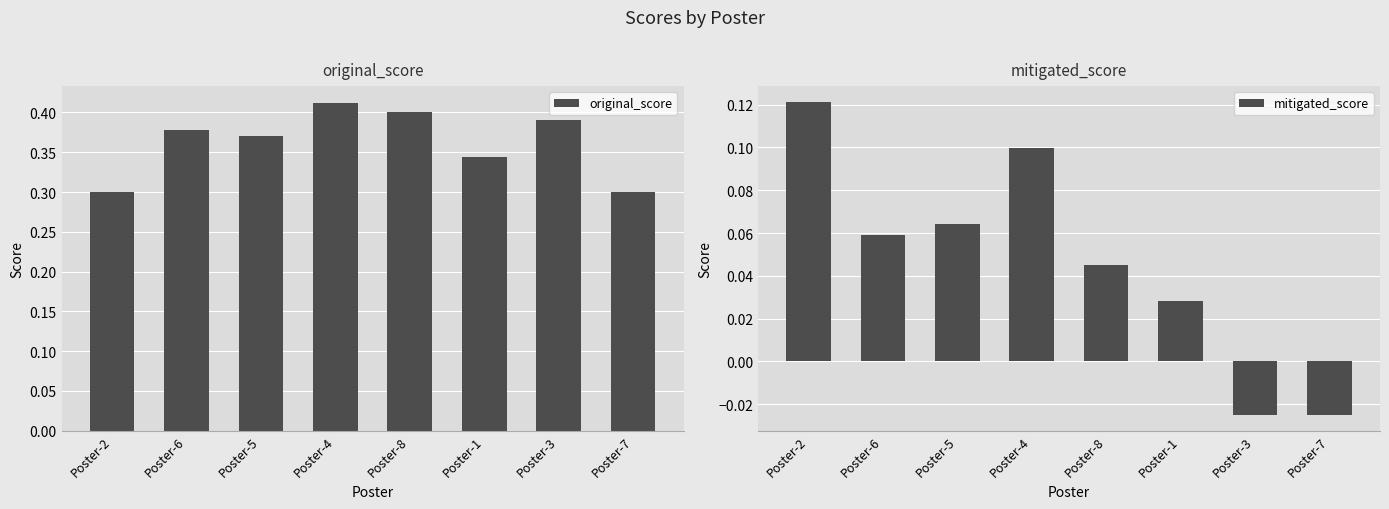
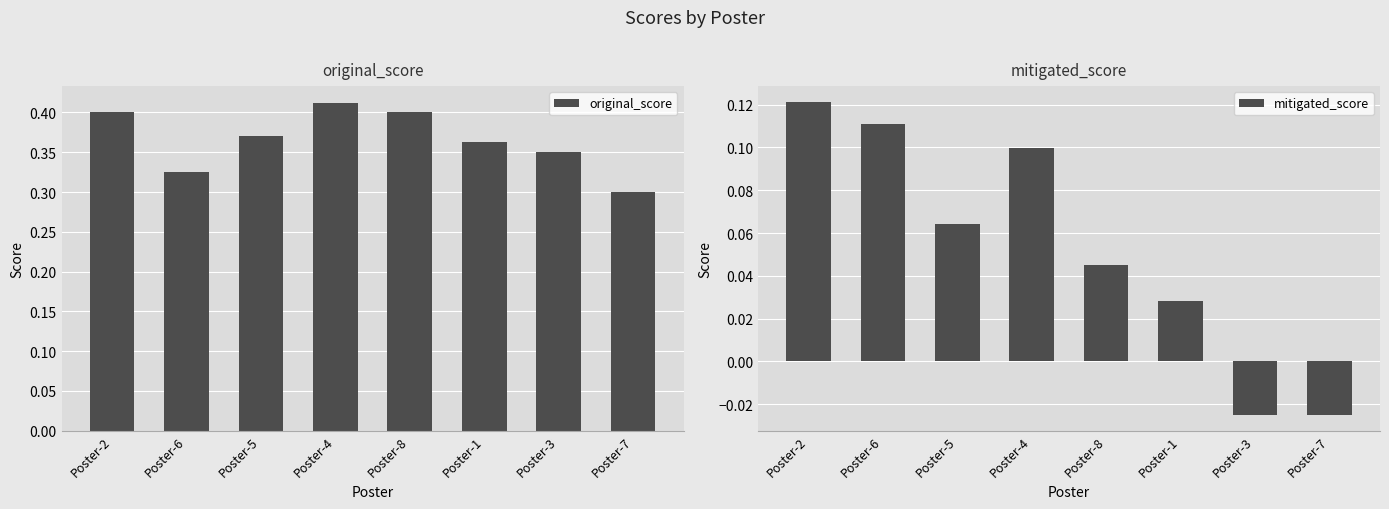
  {
    "original_score": {
-     "Poster-2": 0.3,
-     "Poster-6": 0.38,
+     "Poster-2": 0.4,
+     "Poster-6": 0.33,
      "Poster-5": 0.37,
      "Poster-4": 0.41,
      "Poster-8": 0.40,
-     "Poster-1": 0.34,
-     "Poster-3": 0.39,
+     "Poster-1": 0.36,
+     "Poster-3": 0.35,
      "Poster-7": 0.30
    },
    "mitigated_score": {
      "Poster-2": 0.121,
-     "Poster-6": 0.059,
+     "Poster-6": 0.111,
      "Poster-5": 0.064,
      "Poster-4": 0.100,
      "Poster-8": 0.045,
      "Poster-1": 0.028,
      "Poster-3": -0.025,
      "Poster-7": -0.025
    }
  }
